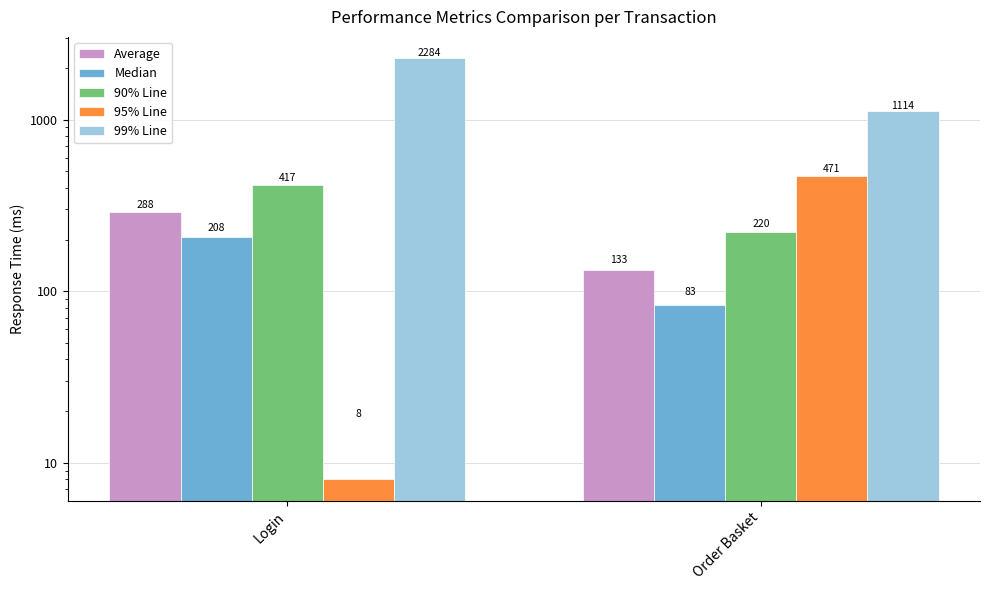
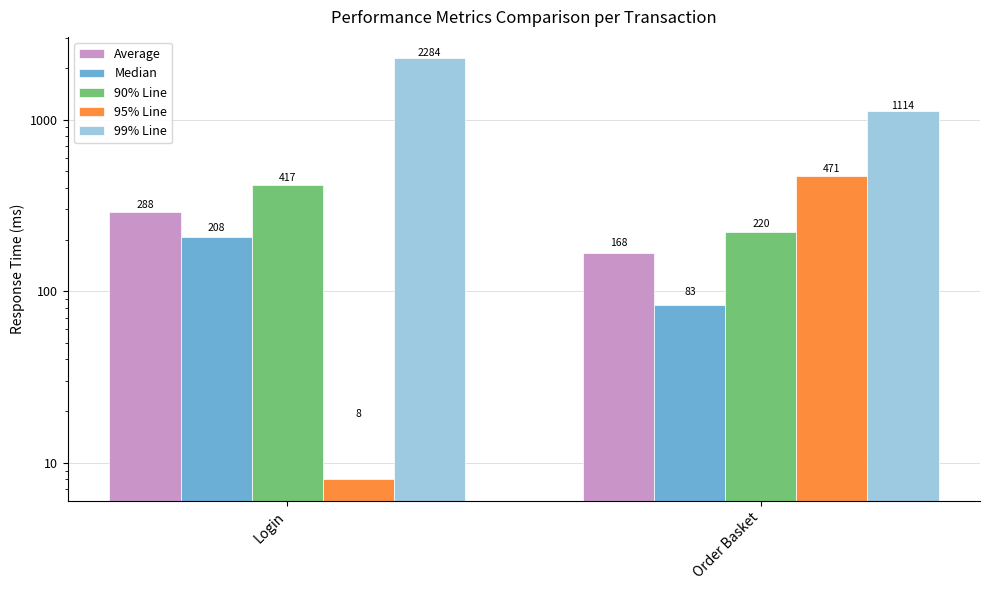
  {
    "Average": {
      "Login": 288,
-     "Order Basket": 133
+     "Order Basket": 168
    },
    "90% Line": {
      "Login": 417,
      "Order Basket": 220
    },
    "95% Line": {
      "Order Basket": 471
    }
  }
